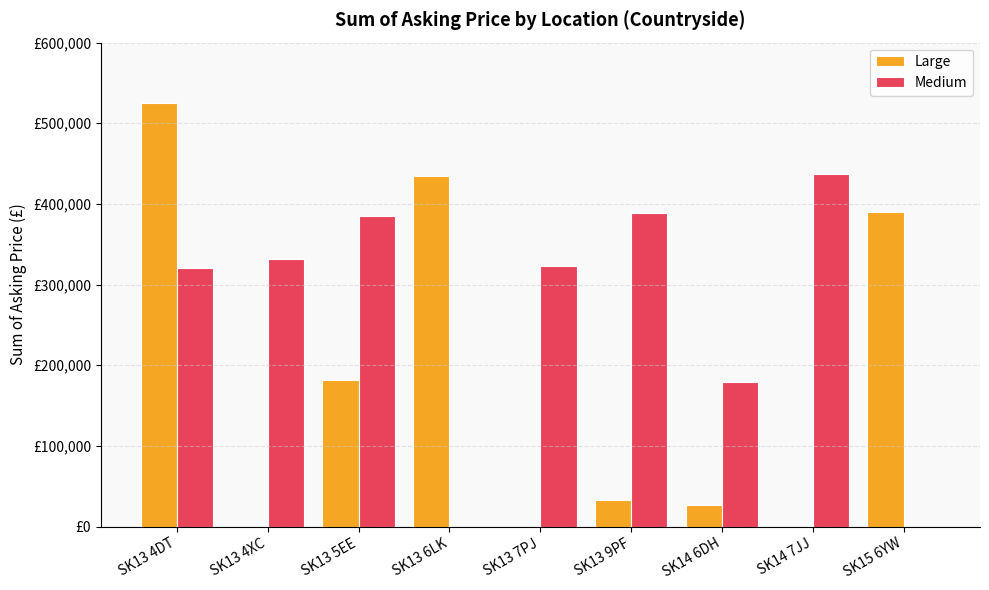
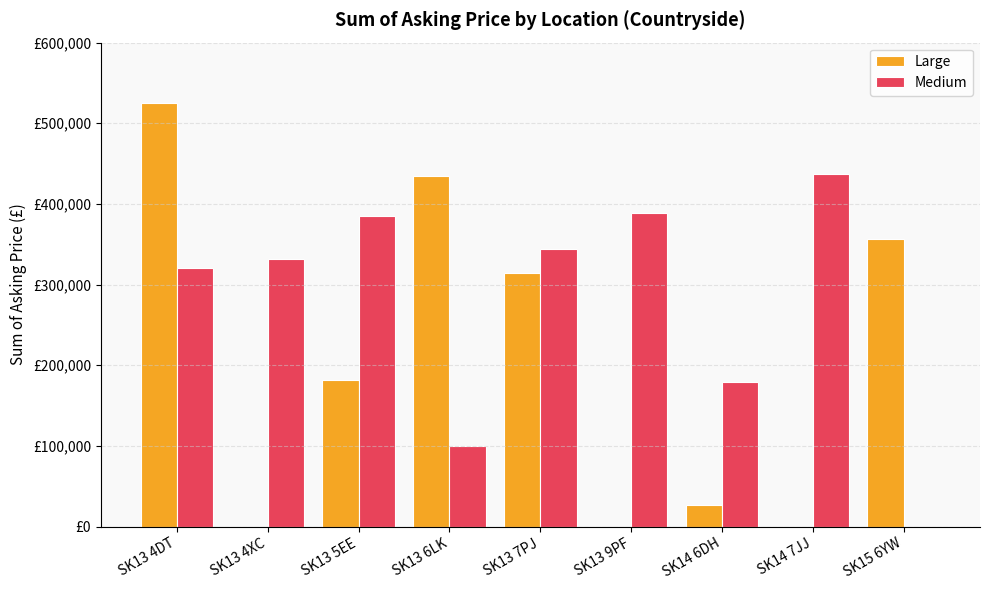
  {
    "Large": {
      "SK13 4DT": "£530,000",
      "SK13 4XC": "£0",
      "SK13 5EE": "£180,000",
      "SK13 6LK": "£440,000",
-     "SK13 7PJ": "£0",
-     "SK13 9PF": "£30,000",
+     "SK13 7PJ": "£310,000",
+     "SK13 9PF": "£0",
      "SK14 6DH": "£30,000",
      "SK14 7JJ": "£0",
-     "SK15 6YW": "£390,000"
+     "SK15 6YW": "£360,000"
    },
    "Medium": {
      "SK13 4DT": "£320,000",
      "SK13 4XC": "£330,000",
      "SK13 5EE": "£390,000",
-     "SK13 6LK": "£0",
-     "SK13 7PJ": "£320,000",
+     "SK13 6LK": "£100,000",
+     "SK13 7PJ": "£340,000",
      "SK13 9PF": "£390,000",
      "SK14 6DH": "£180,000",
      "SK14 7JJ": "£440,000",
      "SK15 6YW": "£0"
    }
  }
